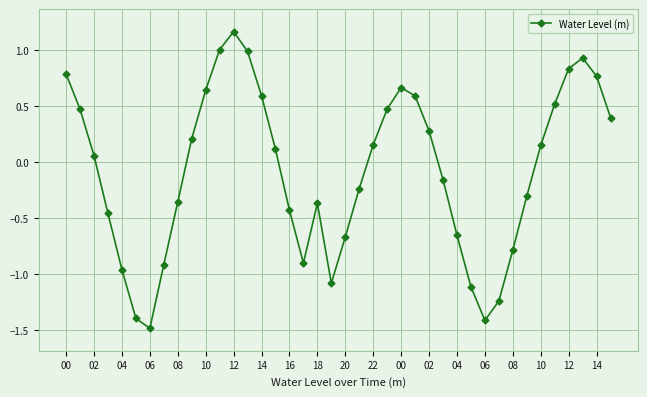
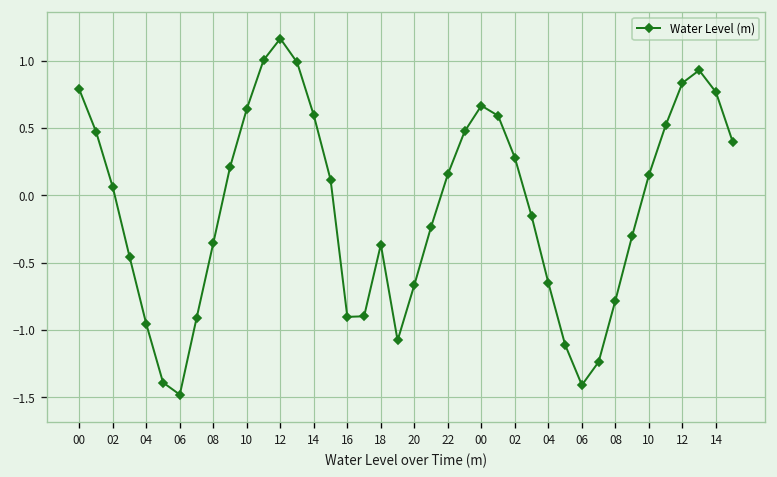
  {
-   "16": -0.43,
+   "16": -0.90,
    "18": -0.37,
    "20": -0.67,
    "22": 0.16
  }
